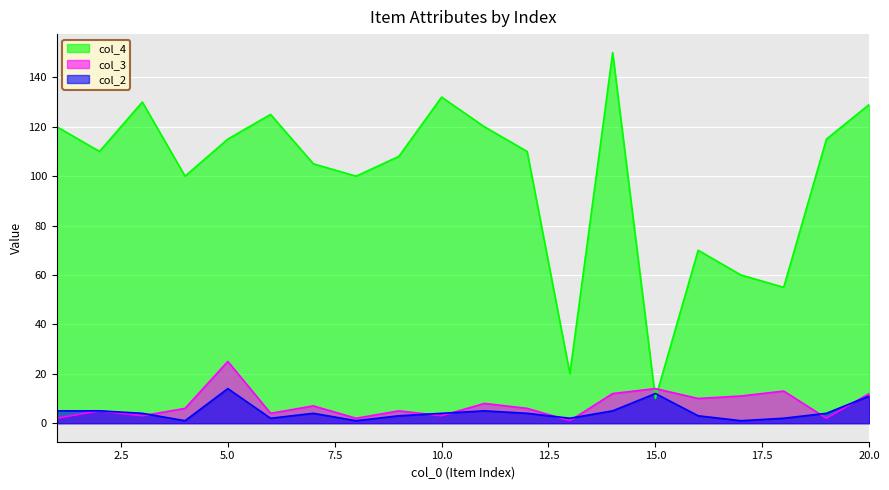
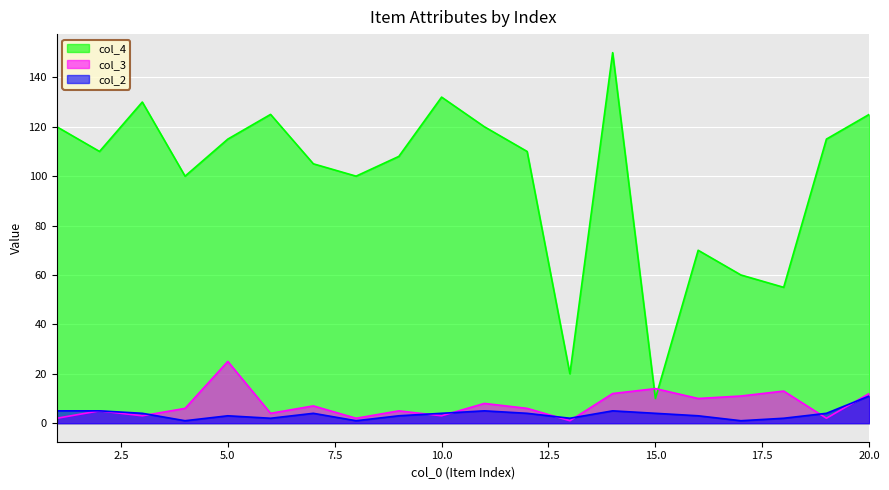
  {
    "col_4": {
      "5.0": 115,
      "10.0": 132,
      "15.0": 10,
-     "20.0": 129
+     "20.0": 125
    },
    "col_3": {
      "5.0": 25,
      "15.0": 14
    },
    "col_2": {
-     "5.0": 14,
-     "15.0": 12
+     "5.0": 3,
+     "15.0": 4
    }
  }
